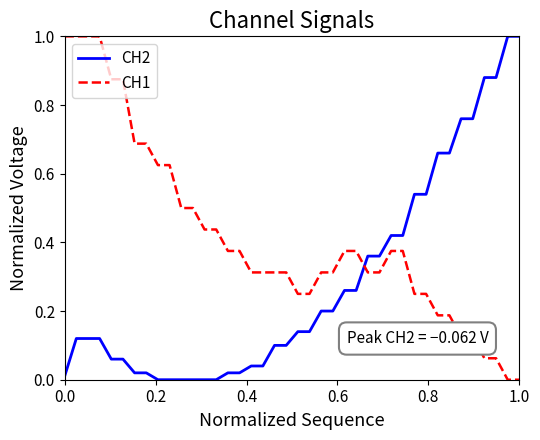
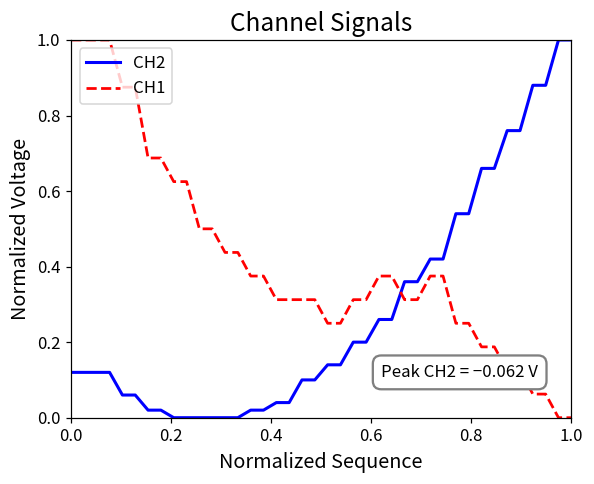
  {
    "CH2": {
-     "0.0": 0.01,
+     "0.0": 0.12,
      "1.0": 1.00
    },
    "CH1": {
      "0.0": 1.00,
      "1.0": 0.00
    }
  }
